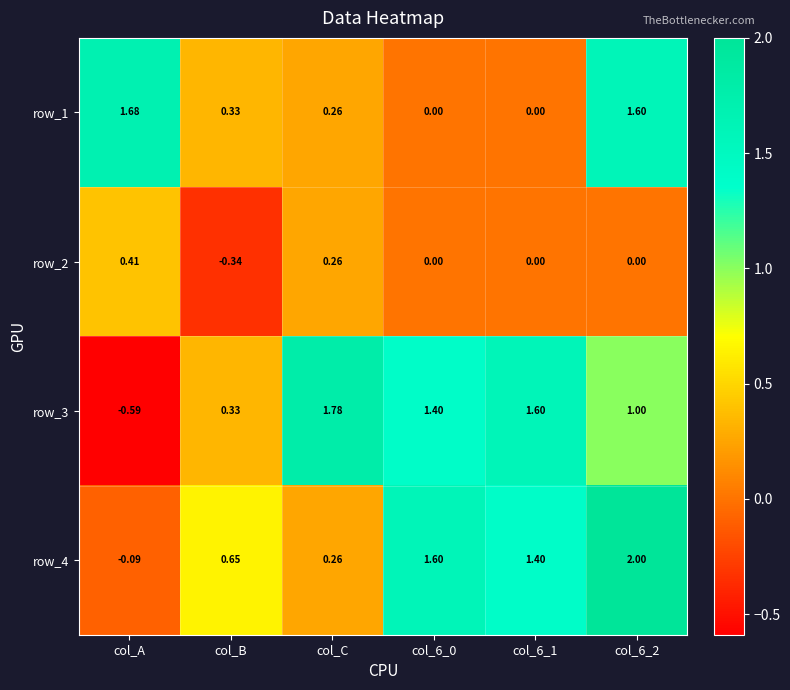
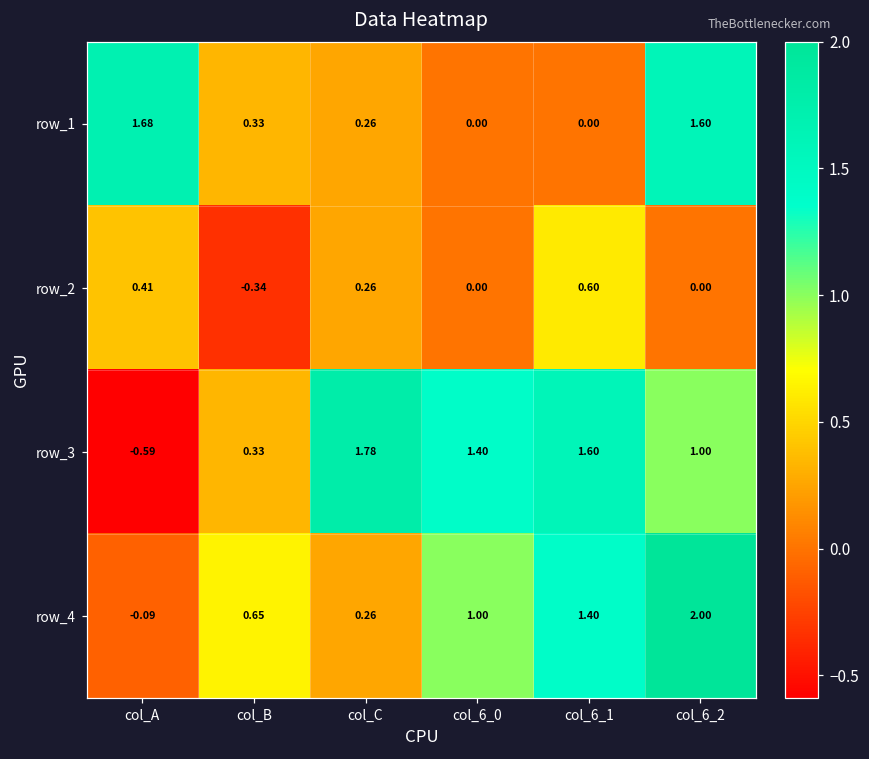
  {
    "row_1": {
      "col_A": 1.68,
      "col_B": 0.33,
      "col_C": 0.26,
      "col_6_0": 0.00,
      "col_6_1": 0.00,
      "col_6_2": 1.60
    },
    "row_2": {
      "col_A": 0.41,
      "col_B": -0.34,
      "col_C": 0.26,
      "col_6_0": 0.00,
-     "col_6_1": 0.00,
+     "col_6_1": 0.60,
      "col_6_2": 0.00
    },
    "row_3": {
      "col_A": -0.59,
      "col_B": 0.33,
      "col_C": 1.78,
      "col_6_0": 1.40,
      "col_6_1": 1.60,
      "col_6_2": 1.00
    },
    "row_4": {
      "col_A": -0.09,
      "col_B": 0.65,
      "col_C": 0.26,
-     "col_6_0": 1.60,
+     "col_6_0": 1.00,
      "col_6_1": 1.40,
      "col_6_2": 2.00
    }
  }
